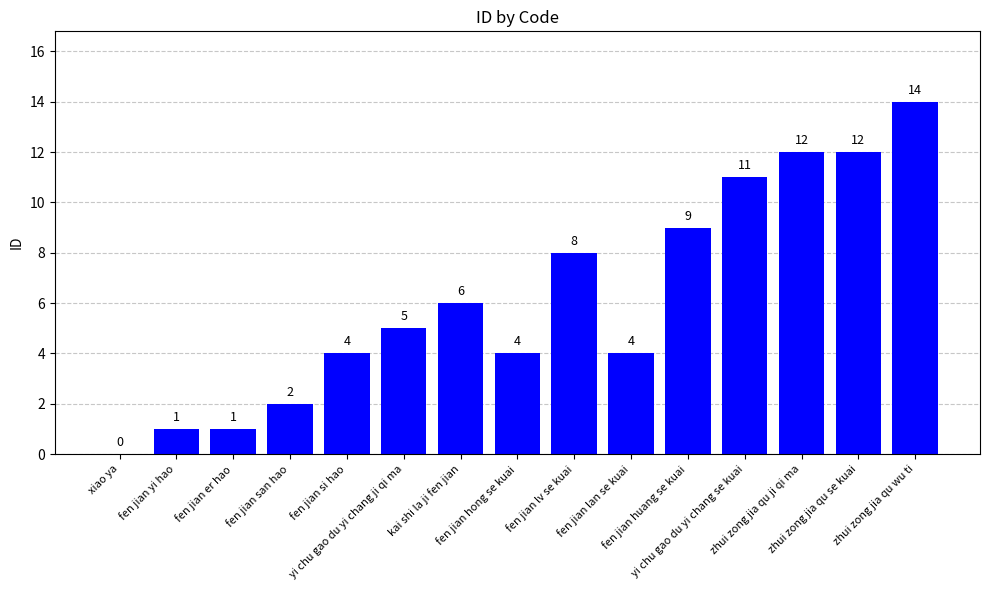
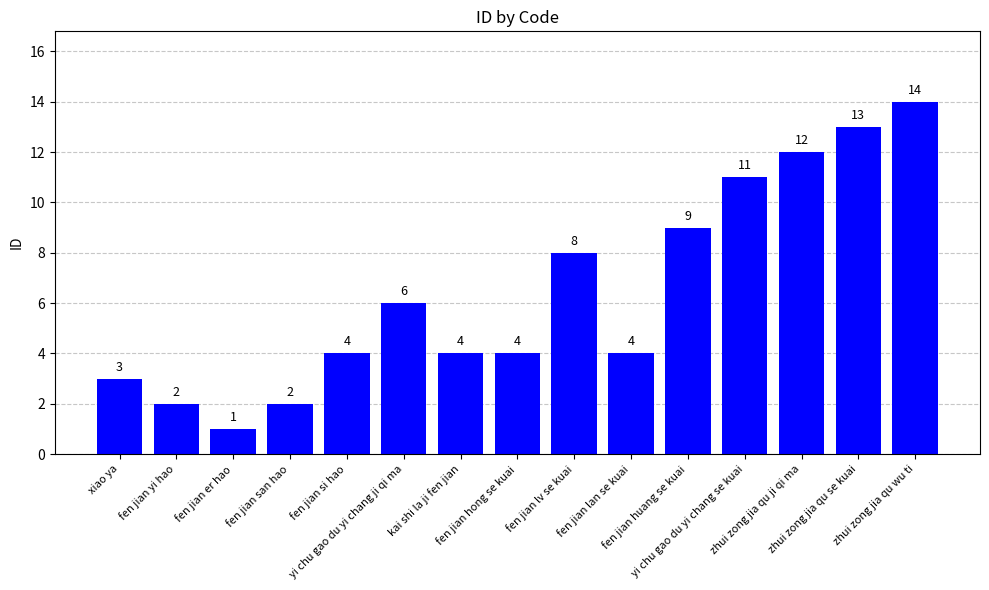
  {
-   "xiao ya": 0,
-   "fen jian yi hao": 1,
+   "xiao ya": 3,
+   "fen jian yi hao": 2,
    "fen jian er hao": 1,
    "fen jian san hao": 2,
    "fen jian si hao": 4,
-   "yi chu gao du yi chang ji qi ma": 5,
-   "kai shi la ji fen jian": 6,
+   "yi chu gao du yi chang ji qi ma": 6,
+   "kai shi la ji fen jian": 4,
    "fen jian hong se kuai": 4,
    "fen jian lv se kuai": 8,
    "fen jian lan se kuai": 4,
    "fen jian huang se kuai": 9,
    "yi chu gao du yi chang se kuai": 11,
    "zhui zong jia qu ji qi ma": 12,
-   "zhui zong jia qu se kuai": 12,
+   "zhui zong jia qu se kuai": 13,
    "zhui zong jia qu wu ti": 14
  }
